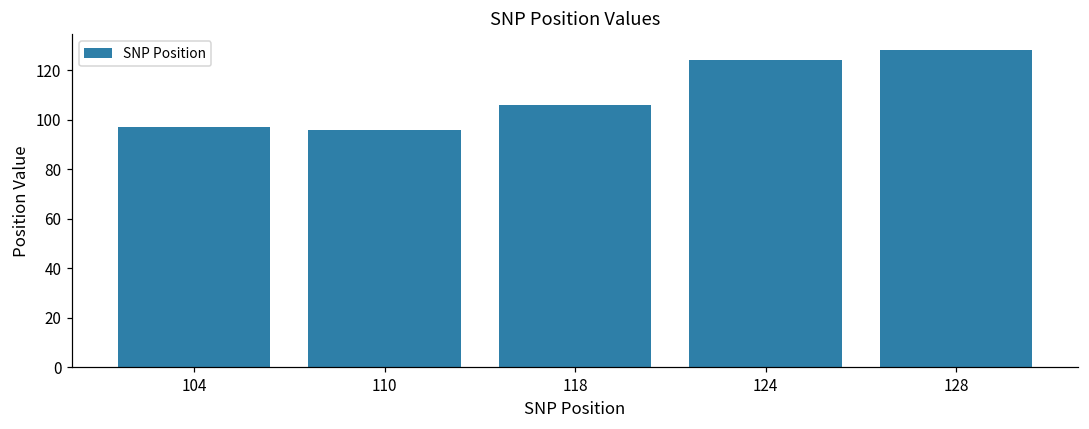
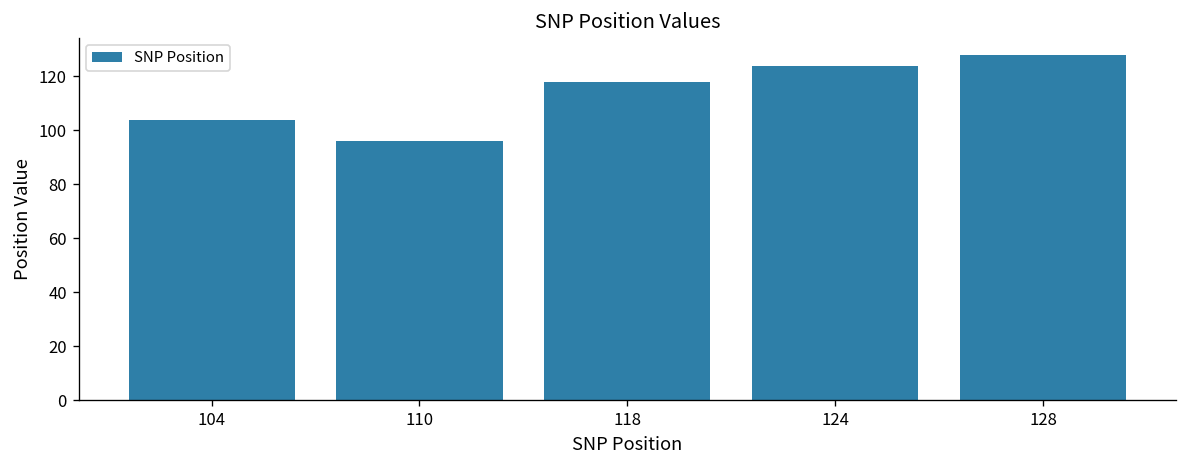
  {
-   "104": 97,
+   "104": 104,
    "110": 96,
-   "118": 106,
+   "118": 118,
    "124": 124,
    "128": 128
  }
